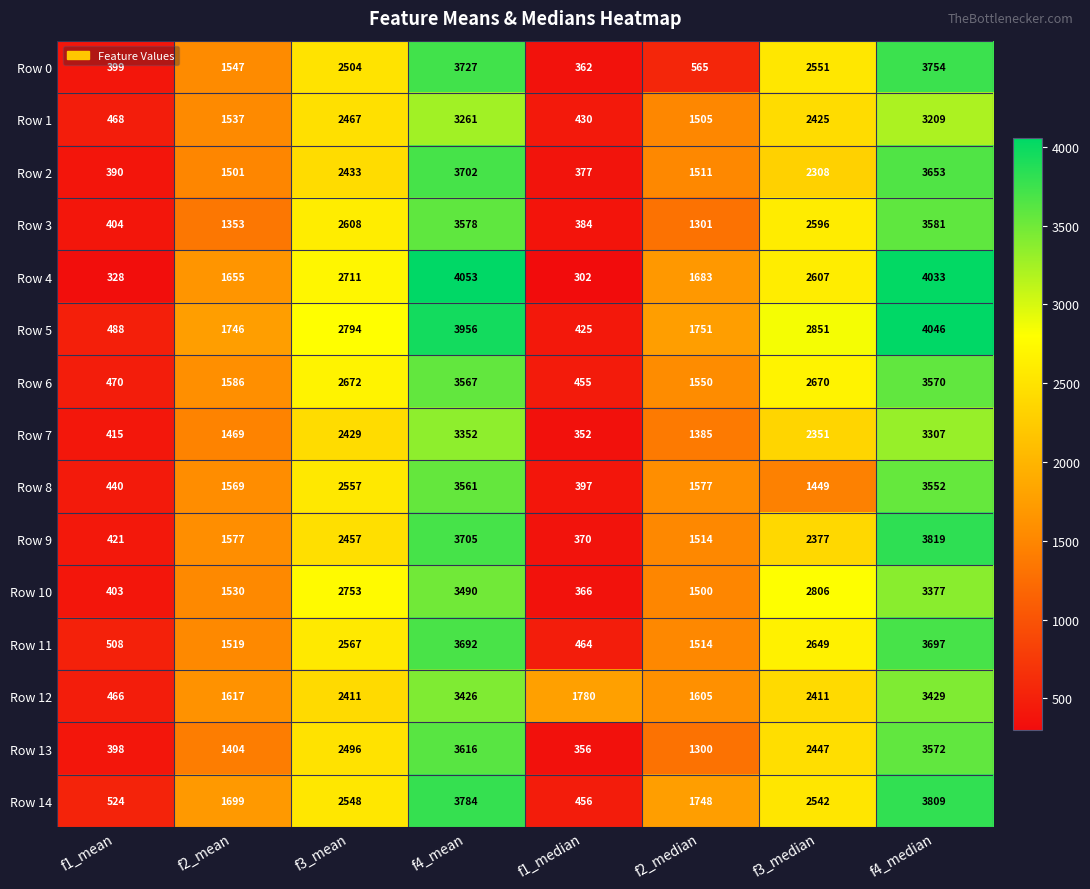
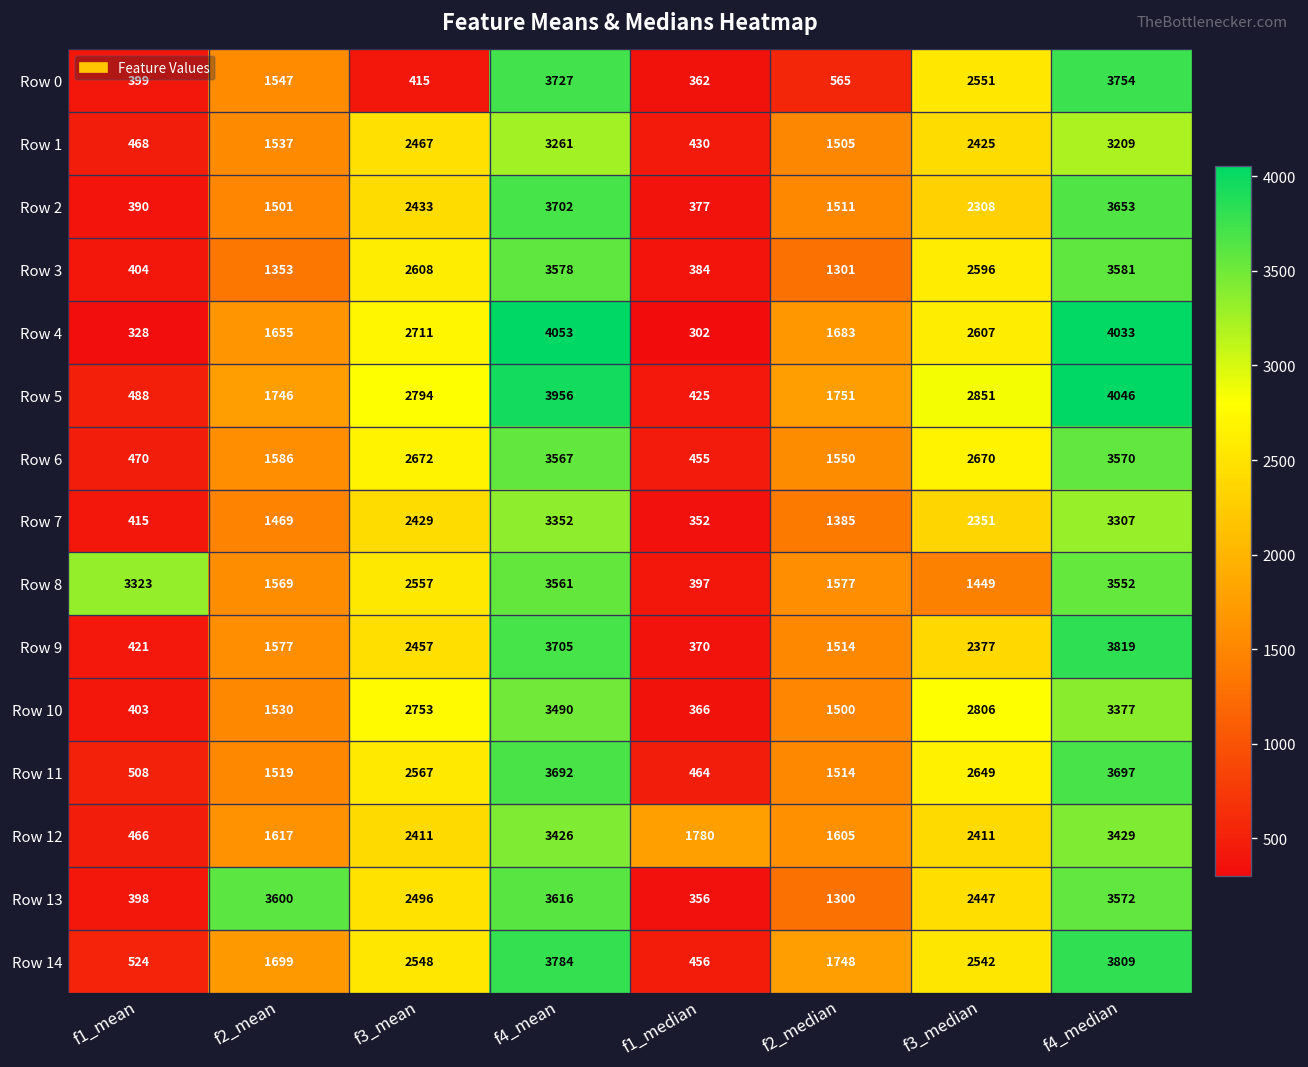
  {
    "Row 0": {
      "f2_mean": 1547,
-     "f3_mean": 2504,
+     "f3_mean": 415,
      "f4_mean": 3727,
      "f1_median": 362,
      "f2_median": 565,
      "f3_median": 2551,
      "f4_median": 3754
    },
    "Row 1": {
      "f1_mean": 468,
      "f2_mean": 1537,
      "f3_mean": 2467,
      "f4_mean": 3261,
      "f1_median": 430,
      "f2_median": 1505,
      "f3_median": 2425,
      "f4_median": 3209
    },
    "Row 2": {
      "f1_mean": 390,
      "f2_mean": 1501,
      "f3_mean": 2433,
      "f4_mean": 3702,
      "f1_median": 377,
      "f2_median": 1511,
      "f3_median": 2308,
      "f4_median": 3653
    },
    "Row 3": {
      "f1_mean": 404,
      "f2_mean": 1353,
      "f3_mean": 2608,
      "f4_mean": 3578,
      "f1_median": 384,
      "f2_median": 1301,
      "f3_median": 2596,
      "f4_median": 3581
    },
    "Row 4": {
      "f1_mean": 328,
      "f2_mean": 1655,
      "f3_mean": 2711,
      "f4_mean": 4053,
      "f1_median": 302,
      "f2_median": 1683,
      "f3_median": 2607,
      "f4_median": 4033
    },
    "Row 5": {
      "f1_mean": 488,
      "f2_mean": 1746,
      "f3_mean": 2794,
      "f4_mean": 3956,
      "f1_median": 425,
      "f2_median": 1751,
      "f3_median": 2851,
      "f4_median": 4046
    },
    "Row 6": {
      "f1_mean": 470,
      "f2_mean": 1586,
      "f3_mean": 2672,
      "f4_mean": 3567,
      "f1_median": 455,
      "f2_median": 1550,
      "f3_median": 2670,
      "f4_median": 3570
    },
    "Row 7": {
      "f1_mean": 415,
      "f2_mean": 1469,
      "f3_mean": 2429,
      "f4_mean": 3352,
      "f1_median": 352,
      "f2_median": 1385,
      "f3_median": 2351,
      "f4_median": 3307
    },
    "Row 8": {
-     "f1_mean": 440,
+     "f1_mean": 3323,
      "f2_mean": 1569,
      "f3_mean": 2557,
      "f4_mean": 3561,
      "f1_median": 397,
      "f2_median": 1577,
      "f3_median": 1449,
      "f4_median": 3552
    },
    "Row 9": {
      "f1_mean": 421,
      "f2_mean": 1577,
      "f3_mean": 2457,
      "f4_mean": 3705,
      "f1_median": 370,
      "f2_median": 1514,
      "f3_median": 2377,
      "f4_median": 3819
    },
    "Row 10": {
      "f1_mean": 403,
      "f2_mean": 1530,
      "f3_mean": 2753,
      "f4_mean": 3490,
      "f1_median": 366,
      "f2_median": 1500,
      "f3_median": 2806,
      "f4_median": 3377
    },
    "Row 11": {
      "f1_mean": 508,
      "f2_mean": 1519,
      "f3_mean": 2567,
      "f4_mean": 3692,
      "f1_median": 464,
      "f2_median": 1514,
      "f3_median": 2649,
      "f4_median": 3697
    },
    "Row 12": {
      "f1_mean": 466,
      "f2_mean": 1617,
      "f3_mean": 2411,
      "f4_mean": 3426,
      "f1_median": 1780,
      "f2_median": 1605,
      "f3_median": 2411,
      "f4_median": 3429
    },
    "Row 13": {
      "f1_mean": 398,
-     "f2_mean": 1404,
+     "f2_mean": 3600,
      "f3_mean": 2496,
      "f4_mean": 3616,
      "f1_median": 356,
      "f2_median": 1300,
      "f3_median": 2447,
      "f4_median": 3572
    },
    "Row 14": {
      "f1_mean": 524,
      "f2_mean": 1699,
      "f3_mean": 2548,
      "f4_mean": 3784,
      "f1_median": 456,
      "f2_median": 1748,
      "f3_median": 2542,
      "f4_median": 3809
    }
  }
